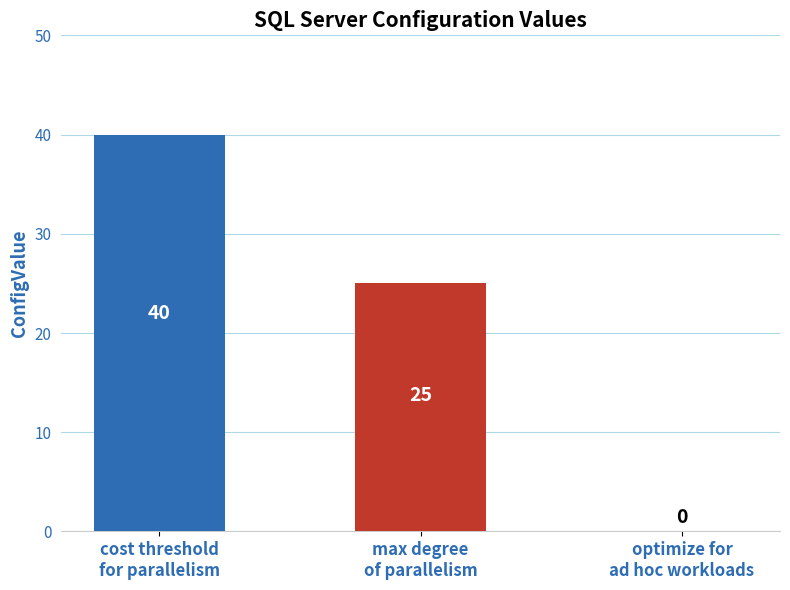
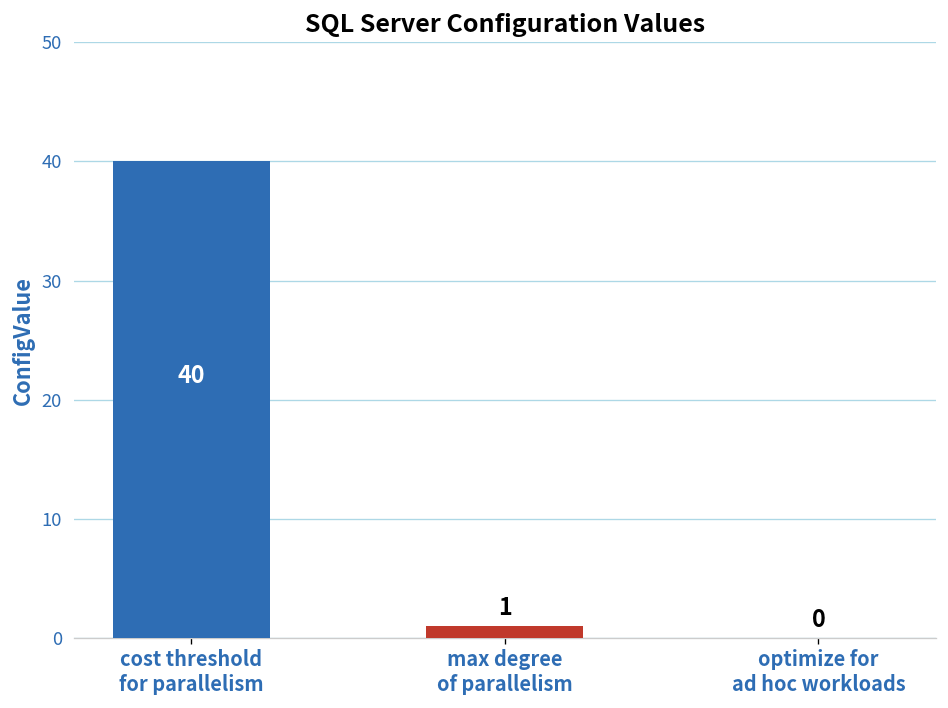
  {
    "cost threshold for parallelism": 40,
-   "max degree of parallelism": 25,
+   "max degree of parallelism": 1,
    "optimize for ad hoc workloads": 0
  }
